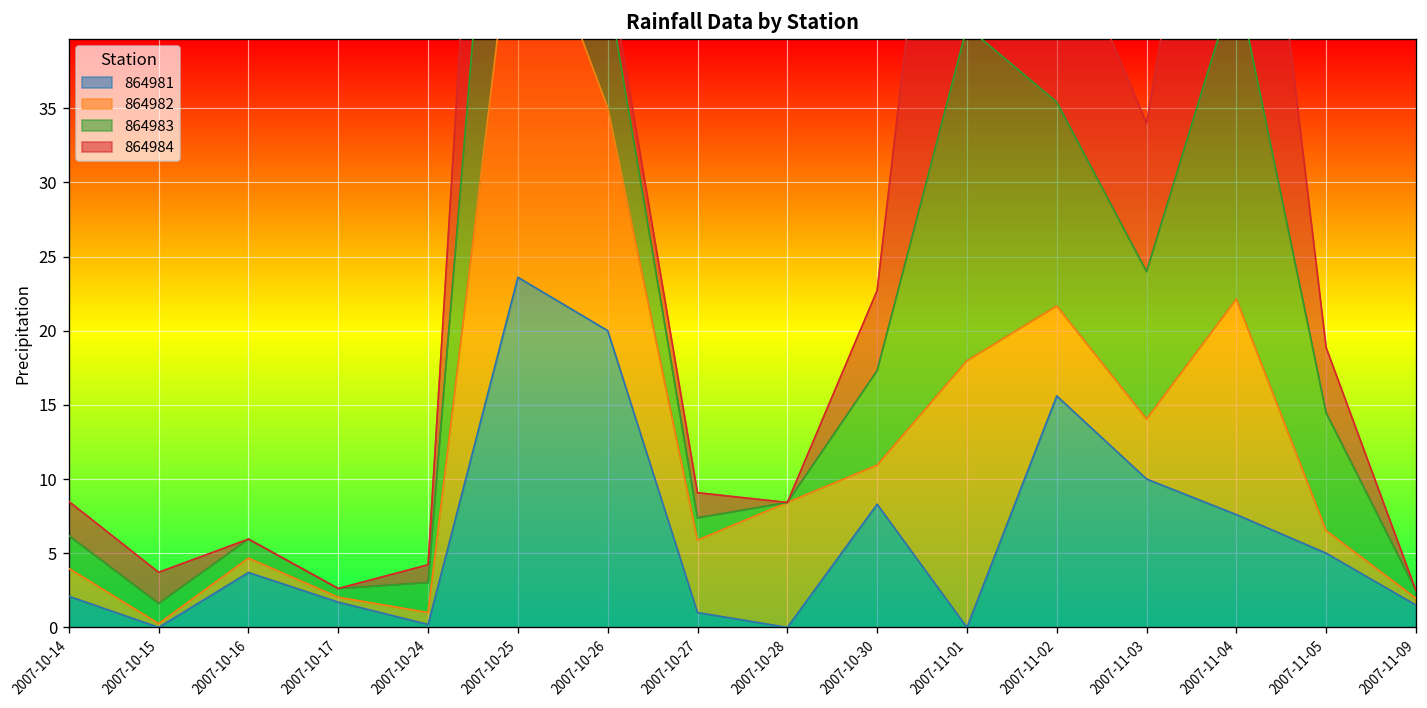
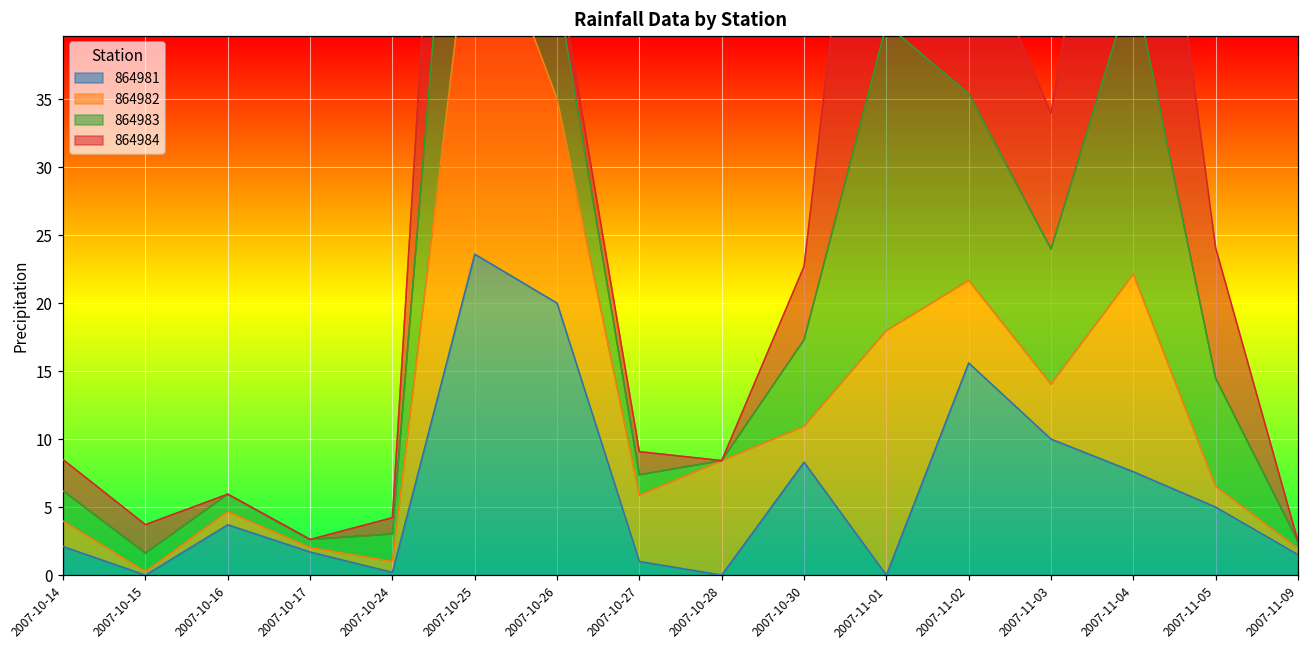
  {
    "864981": {
      "2007-10-14": 2.1,
      "2007-10-15": 0.0,
      "2007-10-16": 3.7,
      "2007-10-17": 1.7,
      "2007-10-24": 0.2,
      "2007-10-25": 23.6,
      "2007-10-26": 20.0,
      "2007-10-27": 1.0,
      "2007-10-28": 0.0,
      "2007-10-30": 8.3,
      "2007-11-01": 0.0,
      "2007-11-02": 15.6,
      "2007-11-03": 10.0,
      "2007-11-04": 7.6,
      "2007-11-05": 5.0,
      "2007-11-09": 1.5
    },
    "864982": {
      "2007-10-14": 1.9,
      "2007-10-15": 0.3,
      "2007-10-16": 1.0,
      "2007-10-17": 0.3,
      "2007-10-24": 0.8,
      "2007-10-26": 15.0,
      "2007-10-27": 4.9,
      "2007-10-30": 2.6,
      "2007-11-01": 18.0,
      "2007-11-02": 6.1,
      "2007-11-03": 4.0,
      "2007-11-04": 14.5,
      "2007-11-05": 1.5,
      "2007-11-09": 0.5
    },
    "864983": {
      "2007-10-14": 2.2,
      "2007-10-15": 1.4,
      "2007-10-24": 2.0,
      "2007-10-27": 1.5,
      "2007-10-30": 6.4,
      "2007-11-02": 13.7,
      "2007-11-03": 9.9,
      "2007-11-05": 7.9
    },
    "864984": {
      "2007-10-14": 2.3,
      "2007-10-15": 2.1,
      "2007-10-24": 1.2,
      "2007-10-27": 1.7,
      "2007-10-30": 5.4,
      "2007-11-03": 10.0,
-     "2007-11-05": 4.4
+     "2007-11-05": 9.6
    }
  }
